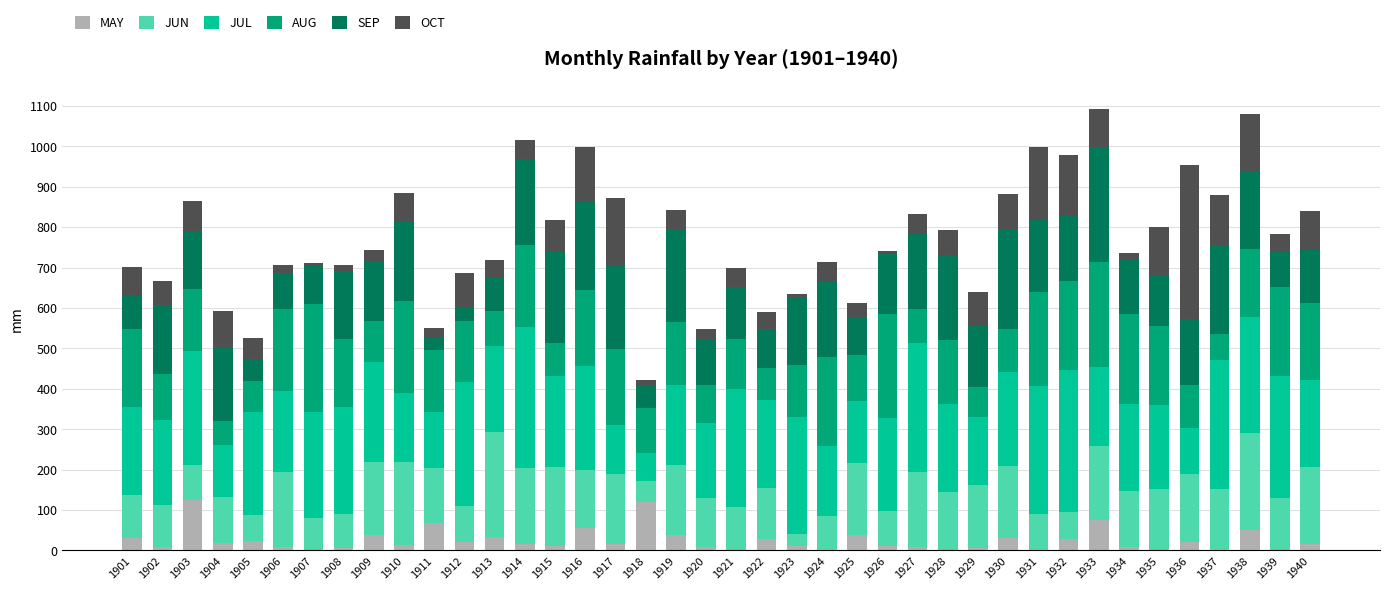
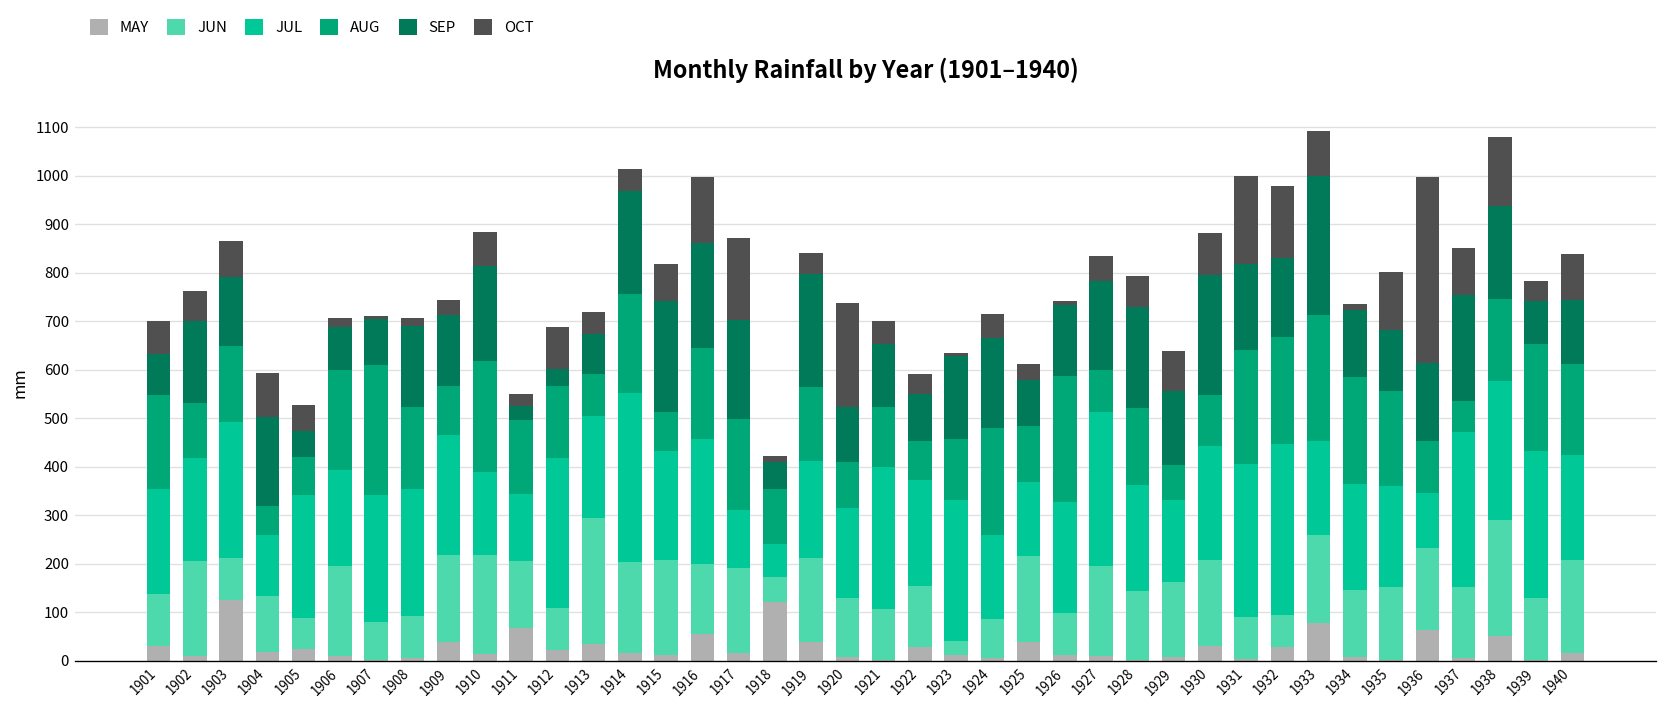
  {
    "MAY": {
      "1901": 30,
      "1902": 10,
      "1903": 120,
      "1904": 20,
      "1905": 20,
      "1906": 10,
      "1909": 40,
      "1910": 10,
      "1911": 70,
      "1912": 20,
      "1913": 30,
      "1914": 20,
      "1915": 10,
      "1916": 60,
      "1917": 20,
      "1918": 120,
      "1919": 40,
      "1920": 10,
      "1922": 30,
      "1923": 10,
      "1925": 40,
      "1926": 10,
      "1927": 10,
      "1929": 10,
      "1930": 30,
      "1932": 30,
      "1933": 80,
      "1934": 10,
-     "1936": 20,
+     "1936": 60,
      "1938": 50,
      "1940": 20
    },
    "JUN": {
      "1901": 110,
-     "1902": 100,
+     "1902": 200,
      "1903": 90,
      "1904": 110,
      "1905": 70,
      "1906": 180,
      "1907": 80,
      "1908": 90,
      "1909": 180,
      "1910": 200,
      "1911": 140,
      "1912": 90,
      "1913": 260,
      "1914": 190,
      "1915": 200,
      "1916": 140,
      "1917": 170,
      "1918": 50,
      "1919": 170,
      "1920": 120,
      "1921": 110,
      "1922": 130,
      "1923": 30,
      "1924": 80,
      "1925": 180,
      "1926": 90,
      "1927": 180,
      "1928": 140,
      "1929": 160,
      "1930": 180,
      "1931": 90,
      "1932": 70,
      "1933": 180,
      "1934": 140,
      "1935": 150,
      "1936": 170,
      "1937": 150,
      "1938": 240,
      "1939": 130,
      "1940": 190
    },
    "OCT": {
      "1901": 70,
      "1902": 60,
      "1903": 70,
      "1904": 90,
      "1905": 50,
      "1906": 20,
      "1907": 10,
      "1908": 20,
      "1909": 30,
      "1910": 70,
      "1911": 20,
      "1912": 90,
      "1913": 40,
      "1914": 50,
      "1915": 80,
      "1916": 140,
      "1917": 170,
      "1918": 10,
      "1919": 50,
-     "1920": 30,
+     "1920": 220,
      "1921": 50,
      "1922": 40,
      "1923": 10,
      "1924": 50,
      "1925": 30,
      "1926": 10,
      "1927": 50,
      "1928": 60,
      "1929": 80,
      "1930": 90,
      "1931": 180,
      "1932": 150,
      "1933": 90,
      "1934": 10,
      "1935": 120,
      "1936": 380,
-     "1937": 120,
+     "1937": 100,
      "1938": 140,
      "1939": 40,
      "1940": 100
    }
  }
